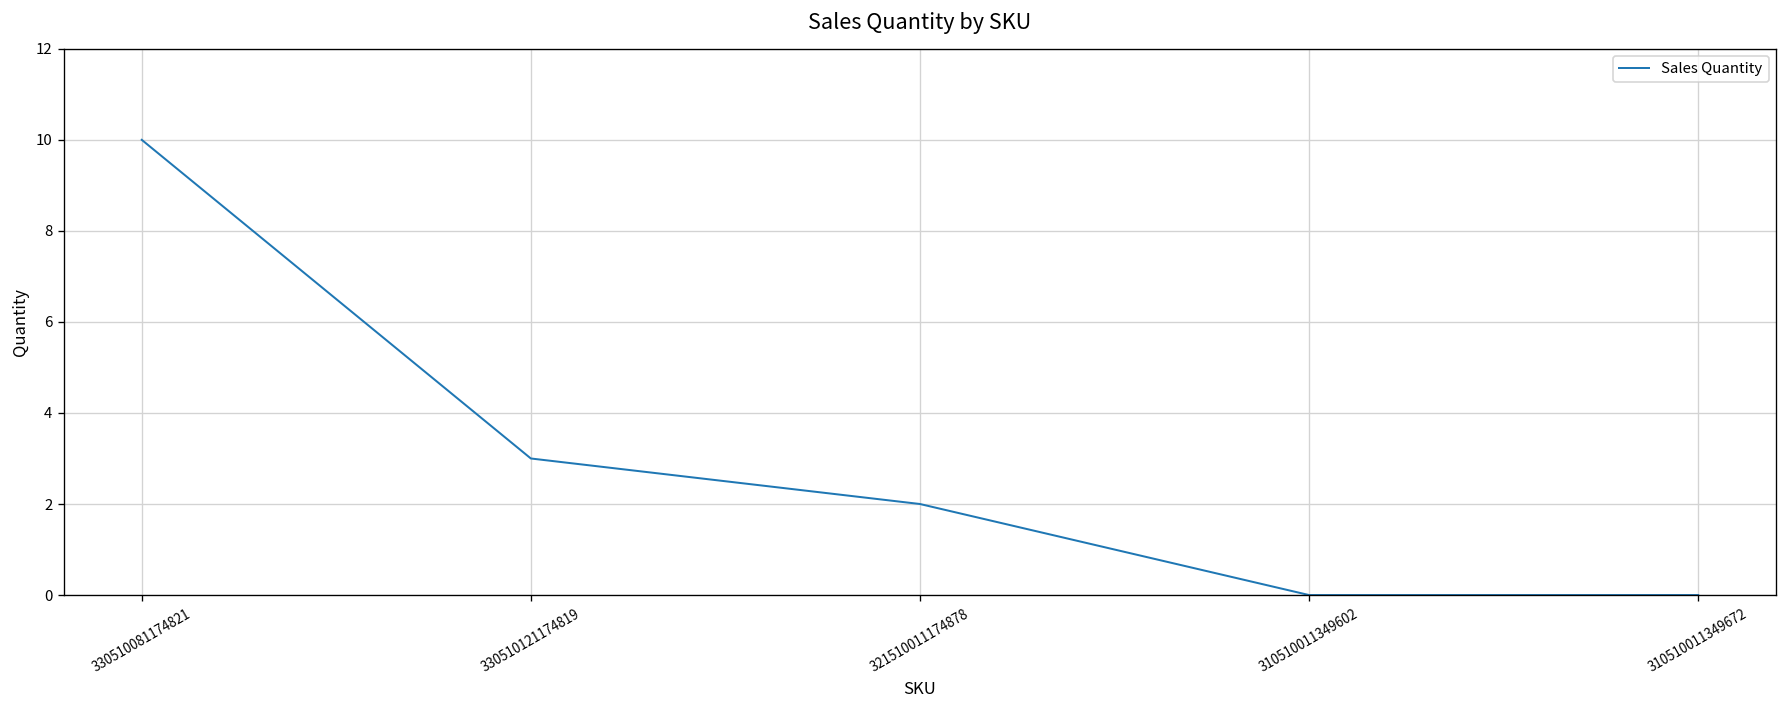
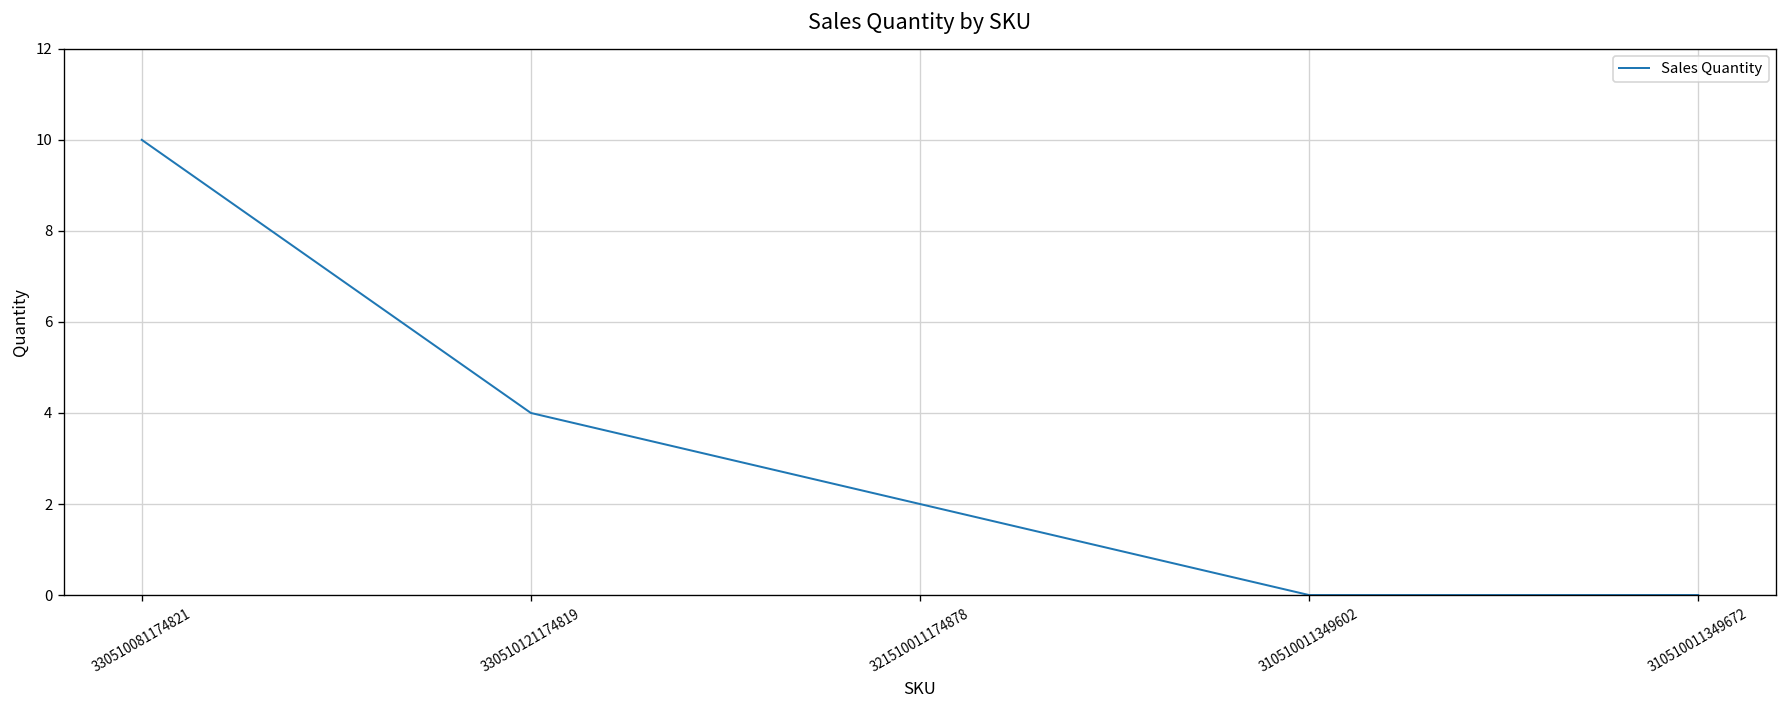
  {
    "330510081174821": 10,
-   "330510121174819": 3,
+   "330510121174819": 4,
    "321510011174878": 2,
    "310510011349602": 0,
    "310510011349672": 0
  }
